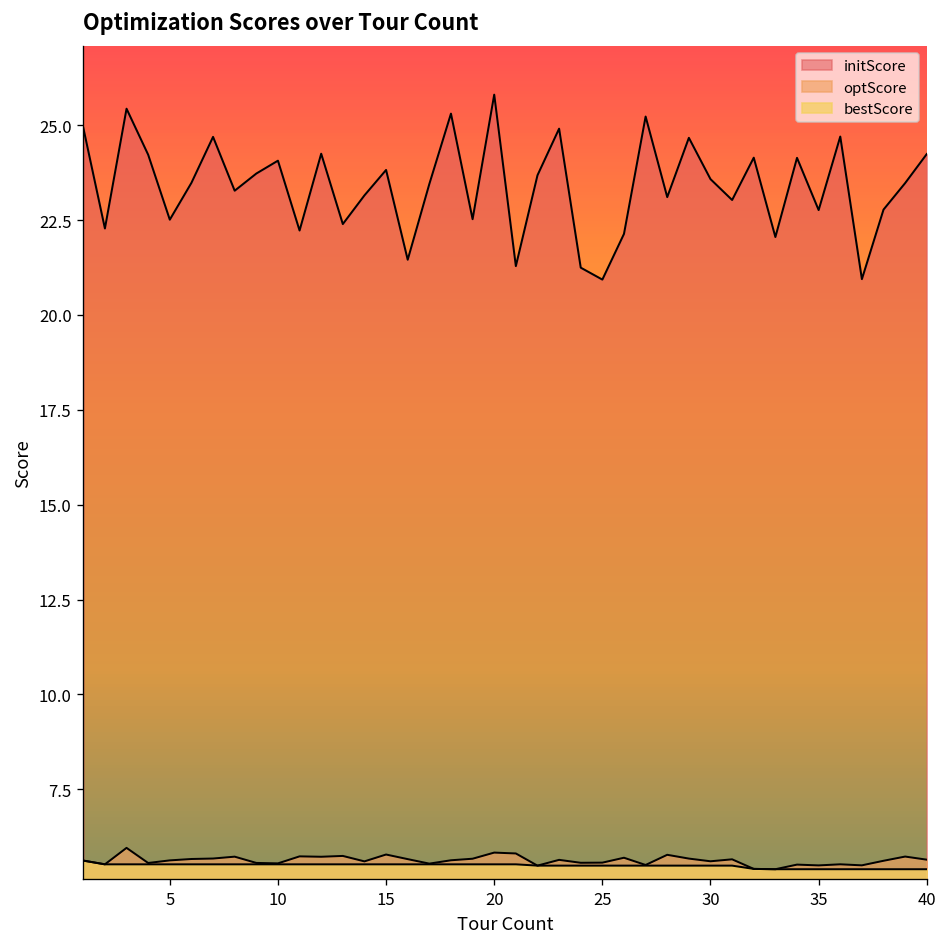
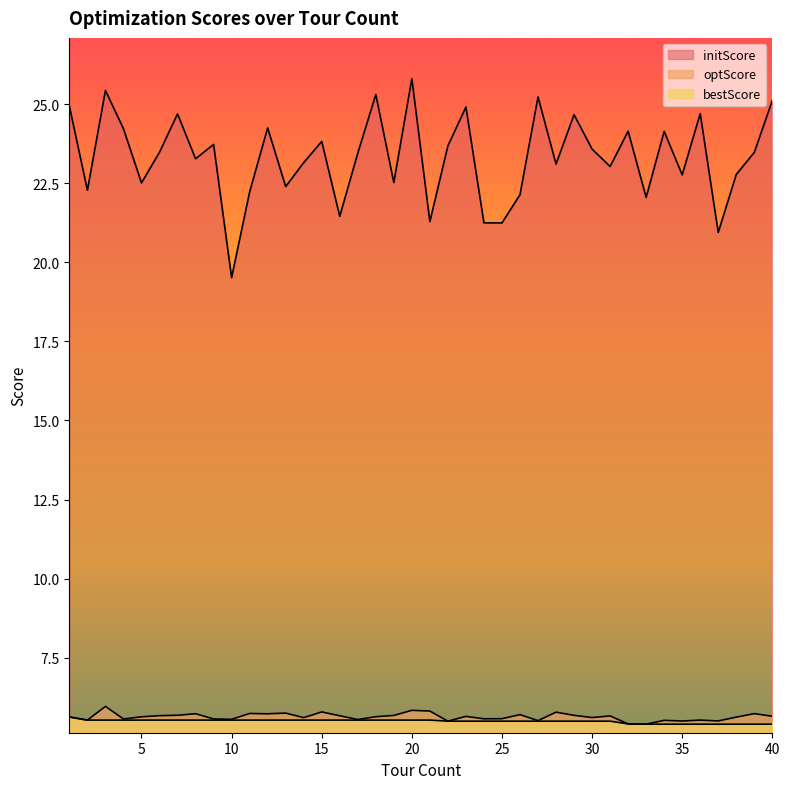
  {
    "initScore": {
      "5": 22.5,
-     "10": 24.1,
+     "10": 19.5,
      "15": 23.8,
      "20": 25.8,
-     "25": 20.9,
+     "25": 21.2,
      "30": 23.6,
      "35": 22.8,
-     "40": 24.2
+     "40": 25.1
    }
  }
